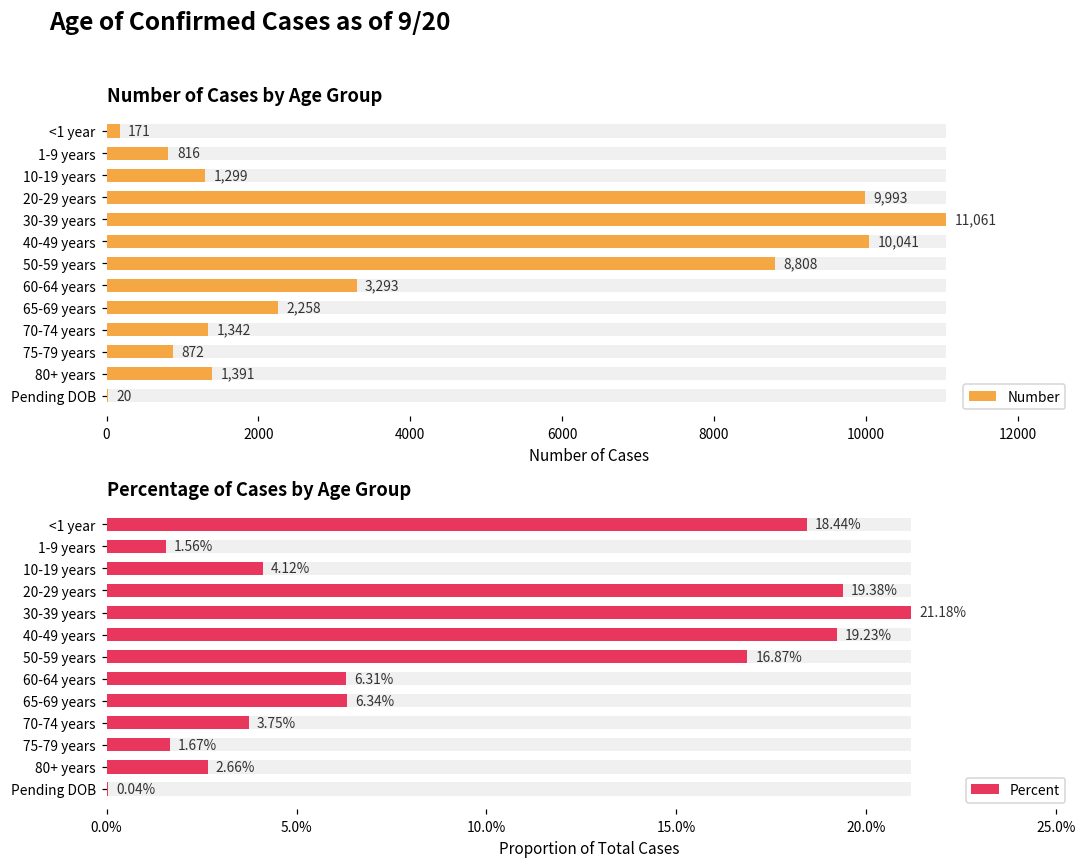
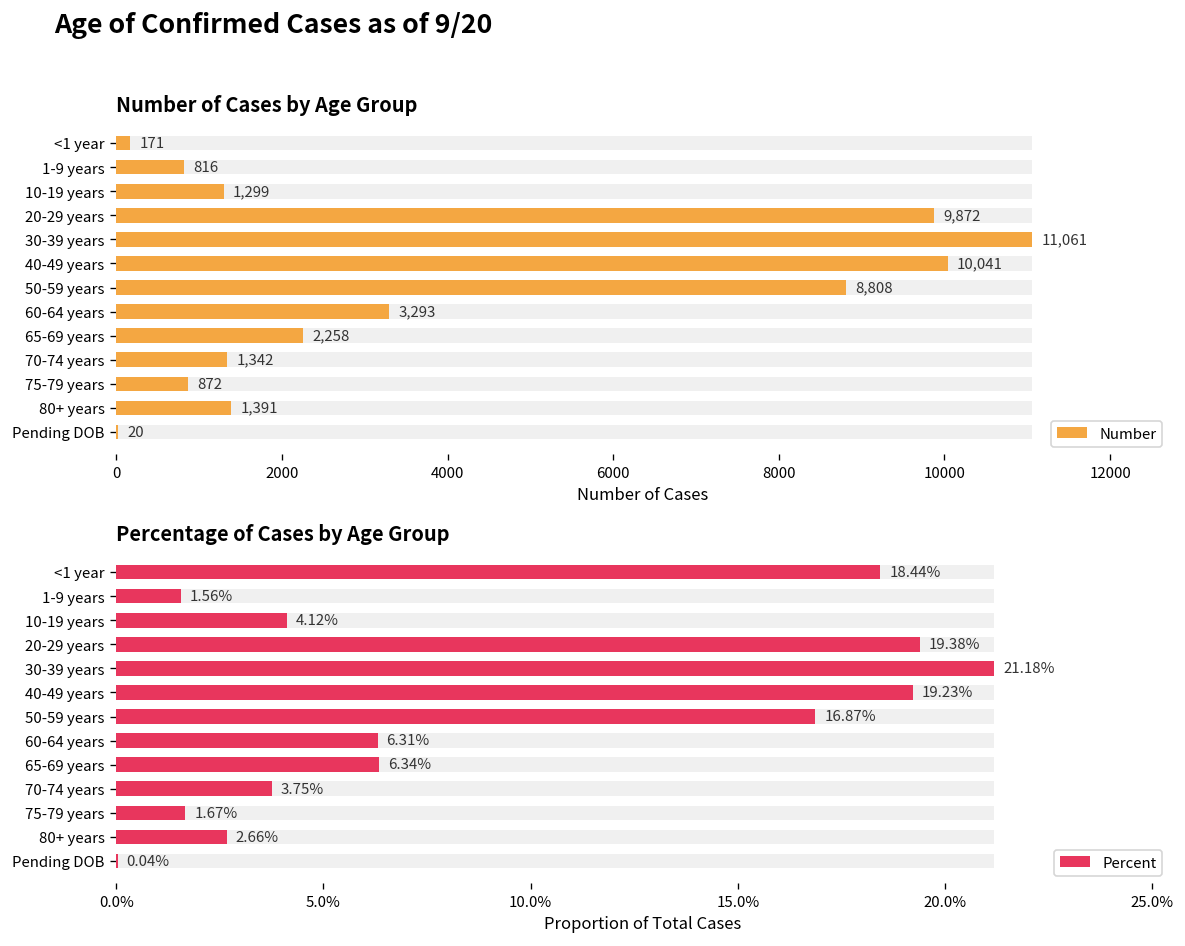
  {
    "Number of Cases by Age Group": {
      "Number": {
-       "20-29 years": "9,993",
+       "20-29 years": "9,872",
        "30-39 years": "11,061",
        "Pending DOB": "20"
      }
    },
    "Percentage of Cases by Age Group": {
      "Percent": {
        "30-39 years": "21.18%",
        "Pending DOB": "0.04%"
      }
    }
  }
